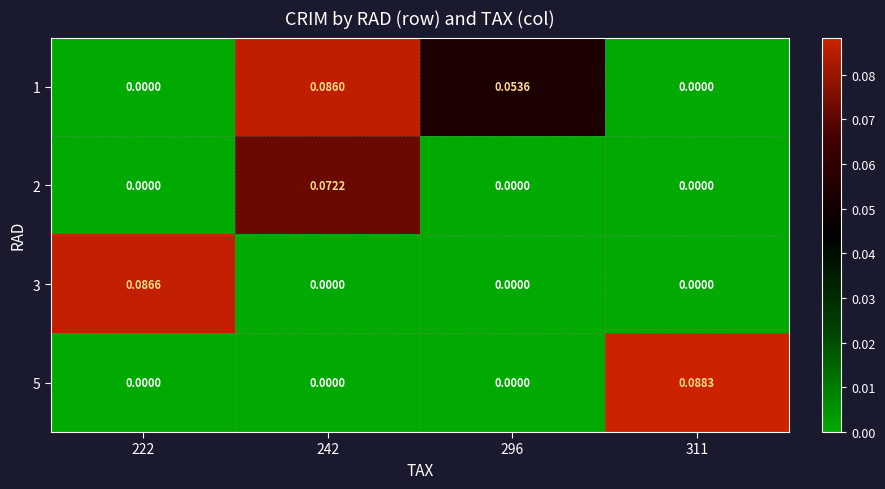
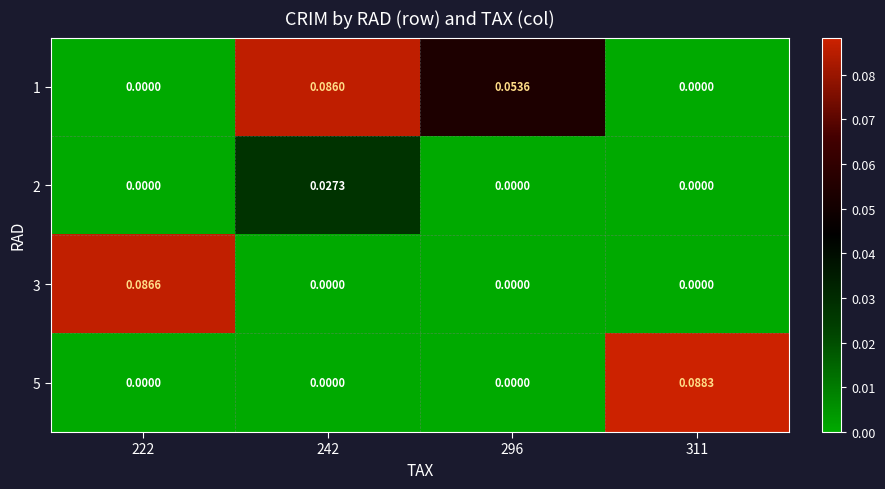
  {
    "1": {
      "222": 0.0000,
      "242": 0.0860,
      "296": 0.0536,
      "311": 0.0000
    },
    "2": {
      "222": 0.0000,
-     "242": 0.0722,
+     "242": 0.0273,
      "296": 0.0000,
      "311": 0.0000
    },
    "3": {
      "222": 0.0866,
      "242": 0.0000,
      "296": 0.0000,
      "311": 0.0000
    },
    "5": {
      "222": 0.0000,
      "242": 0.0000,
      "296": 0.0000,
      "311": 0.0883
    }
  }
